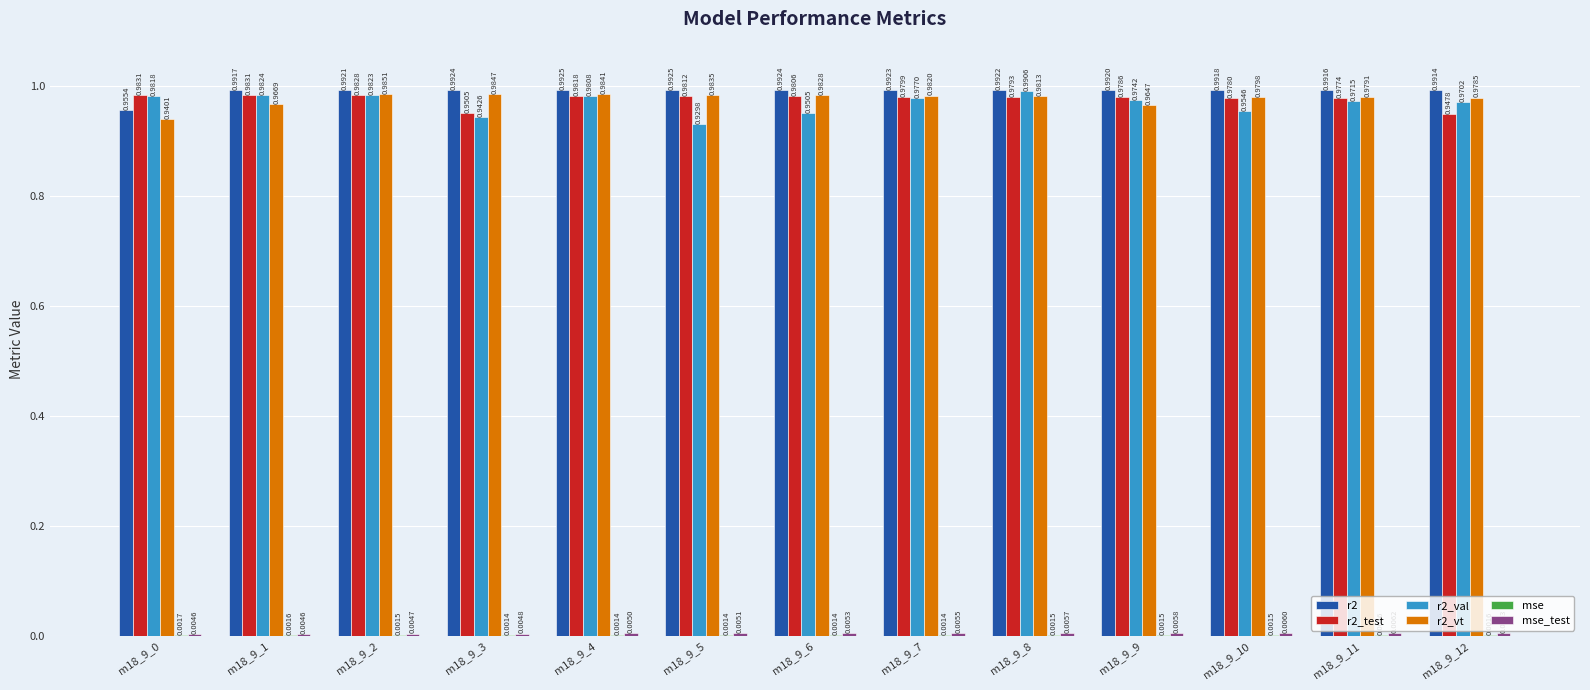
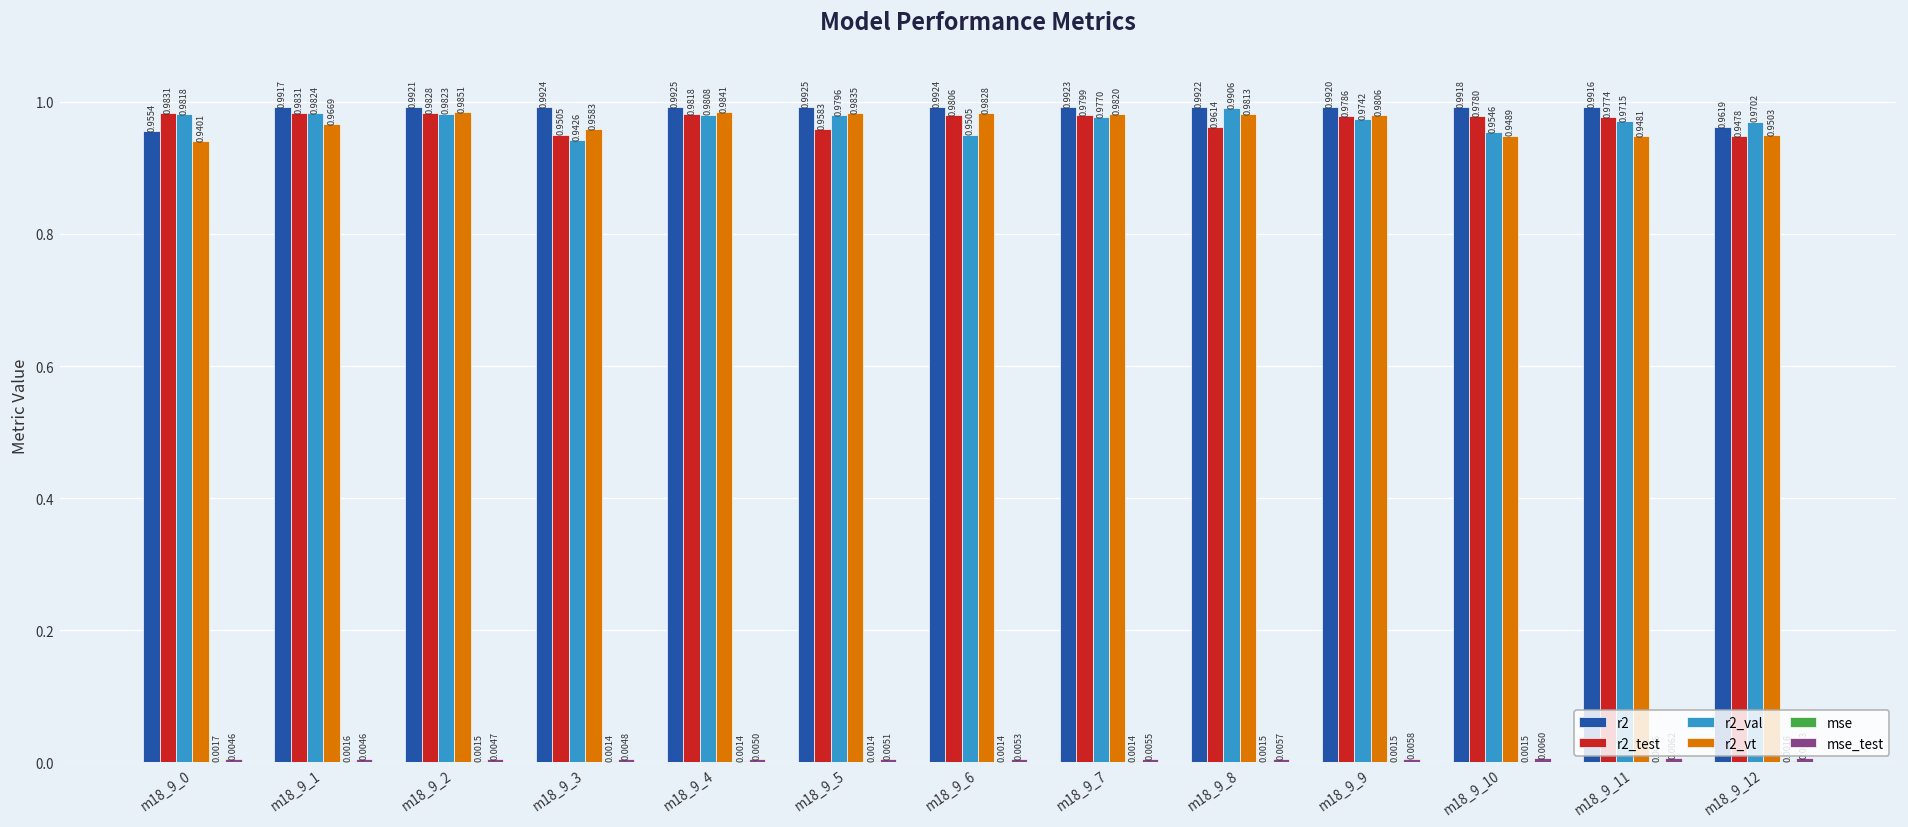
  {
    "r2": {
      "m18_9_0": 0.9554,
      "m18_9_1": 0.9917,
      "m18_9_2": 0.9921,
      "m18_9_3": 0.9924,
      "m18_9_4": 0.9925,
      "m18_9_5": 0.9925,
      "m18_9_6": 0.9924,
      "m18_9_7": 0.9923,
      "m18_9_8": 0.9922,
      "m18_9_9": 0.9920,
      "m18_9_10": 0.9918,
      "m18_9_11": 0.9916,
-     "m18_9_12": 0.9914
+     "m18_9_12": 0.9619
    },
    "r2_test": {
      "m18_9_0": 0.9831,
      "m18_9_1": 0.9831,
      "m18_9_2": 0.9828,
      "m18_9_3": 0.9505,
      "m18_9_4": 0.9818,
-     "m18_9_5": 0.9812,
+     "m18_9_5": 0.9583,
      "m18_9_6": 0.9806,
      "m18_9_7": 0.9799,
-     "m18_9_8": 0.9793,
+     "m18_9_8": 0.9614,
      "m18_9_9": 0.9786,
      "m18_9_10": 0.9780,
      "m18_9_11": 0.9774,
      "m18_9_12": 0.9478
    },
    "r2_val": {
      "m18_9_0": 0.9818,
      "m18_9_1": 0.9824,
      "m18_9_2": 0.9823,
      "m18_9_3": 0.9426,
      "m18_9_4": 0.9808,
-     "m18_9_5": 0.9298,
+     "m18_9_5": 0.9796,
      "m18_9_6": 0.9505,
      "m18_9_7": 0.9770,
      "m18_9_8": 0.9906,
      "m18_9_9": 0.9742,
      "m18_9_10": 0.9546,
      "m18_9_11": 0.9715,
      "m18_9_12": 0.9702
    },
    "r2_vt": {
      "m18_9_0": 0.9401,
      "m18_9_1": 0.9669,
      "m18_9_2": 0.9851,
-     "m18_9_3": 0.9847,
+     "m18_9_3": 0.9583,
      "m18_9_4": 0.9841,
      "m18_9_5": 0.9835,
      "m18_9_6": 0.9828,
      "m18_9_7": 0.9820,
      "m18_9_8": 0.9813,
-     "m18_9_9": 0.9647,
-     "m18_9_10": 0.9798,
-     "m18_9_11": 0.9791,
-     "m18_9_12": 0.9785
+     "m18_9_9": 0.9806,
+     "m18_9_10": 0.9489,
+     "m18_9_11": 0.9481,
+     "m18_9_12": 0.9503
    },
    "mse": {
      "m18_9_0": 0.0017,
      "m18_9_1": 0.0016,
      "m18_9_2": 0.0015,
      "m18_9_3": 0.0014,
      "m18_9_4": 0.0014,
      "m18_9_5": 0.0014,
      "m18_9_6": 0.0014,
      "m18_9_7": 0.0014,
      "m18_9_8": 0.0015,
      "m18_9_9": 0.0015,
      "m18_9_10": 0.0015
    },
    "mse_test": {
      "m18_9_0": 0.0046,
      "m18_9_1": 0.0046,
      "m18_9_2": 0.0047,
      "m18_9_3": 0.0048,
      "m18_9_4": 0.0050,
      "m18_9_5": 0.0051,
      "m18_9_6": 0.0053,
      "m18_9_7": 0.0055,
      "m18_9_8": 0.0057,
      "m18_9_9": 0.0058,
      "m18_9_10": 0.0060
    }
  }
